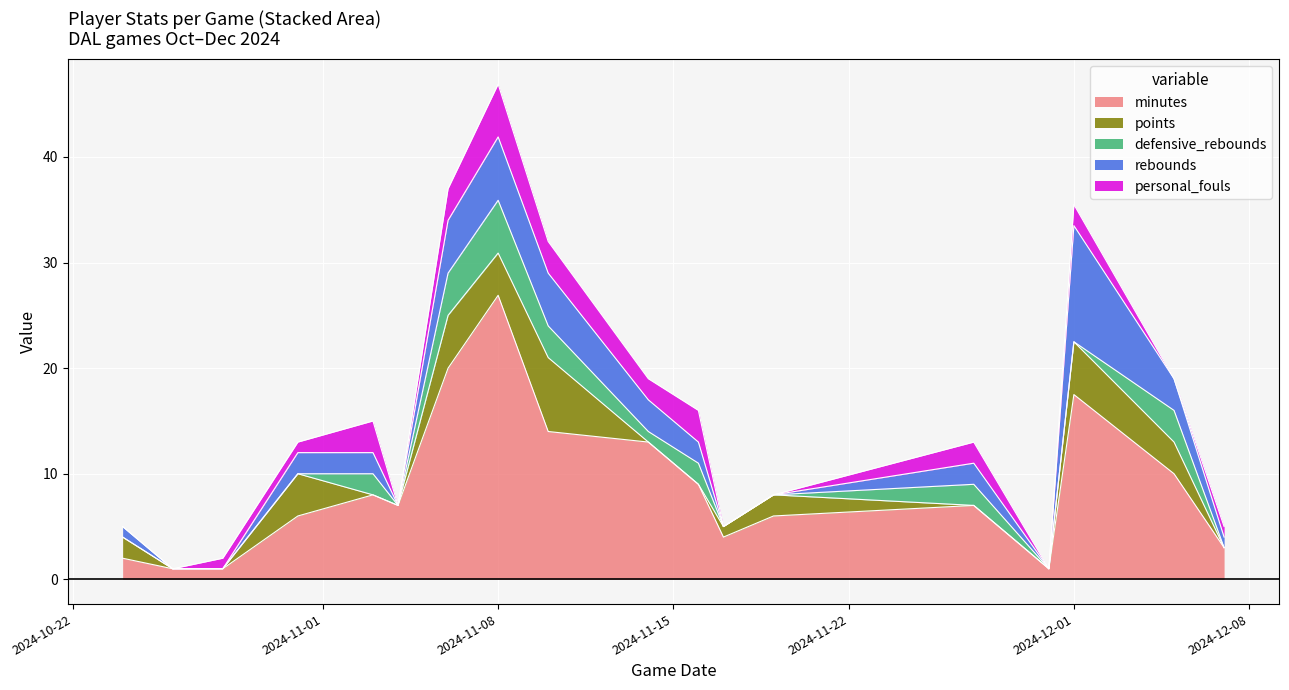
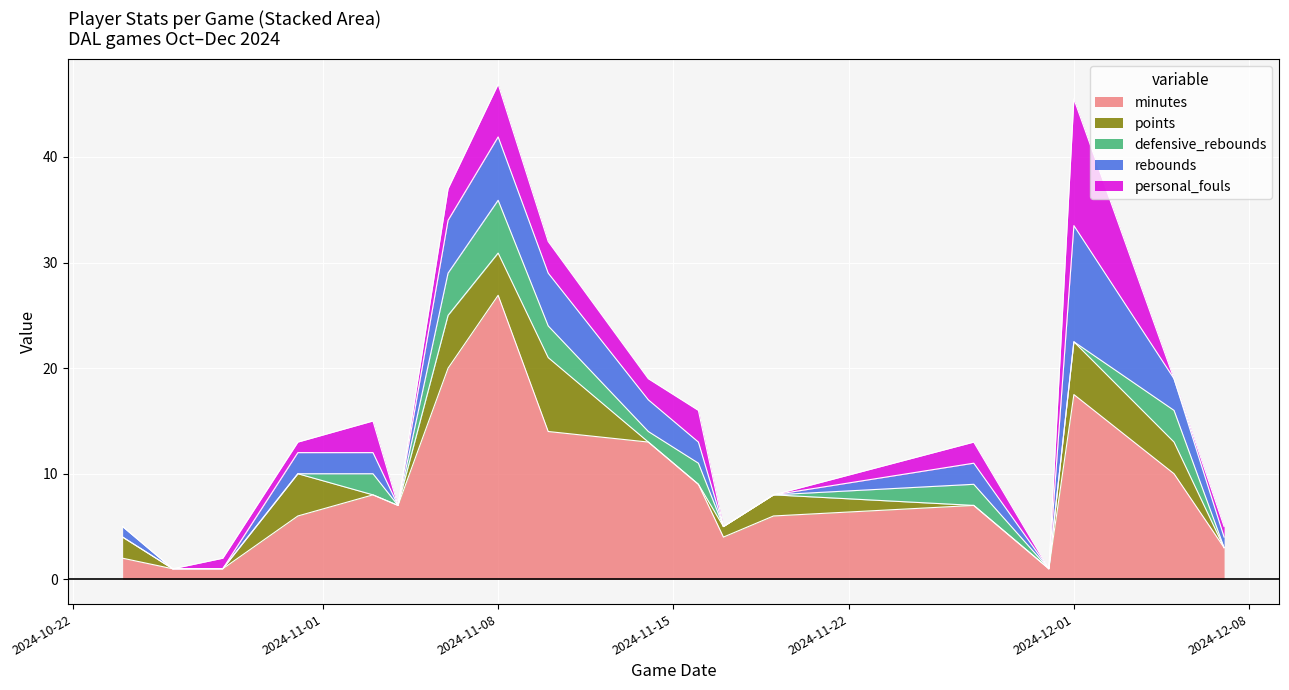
  {
    "minutes": {
      "2024-11-08": 27,
      "2024-12-01": 17.5
    },
    "points": {
      "2024-11-08": 4
    },
    "defensive_rebounds": {
      "2024-11-08": 5
    },
    "rebounds": {
      "2024-11-08": 6,
      "2024-12-01": 11
    },
    "personal_fouls": {
      "2024-11-08": 5,
-     "2024-12-01": 2
+     "2024-12-01": 12
    }
  }
